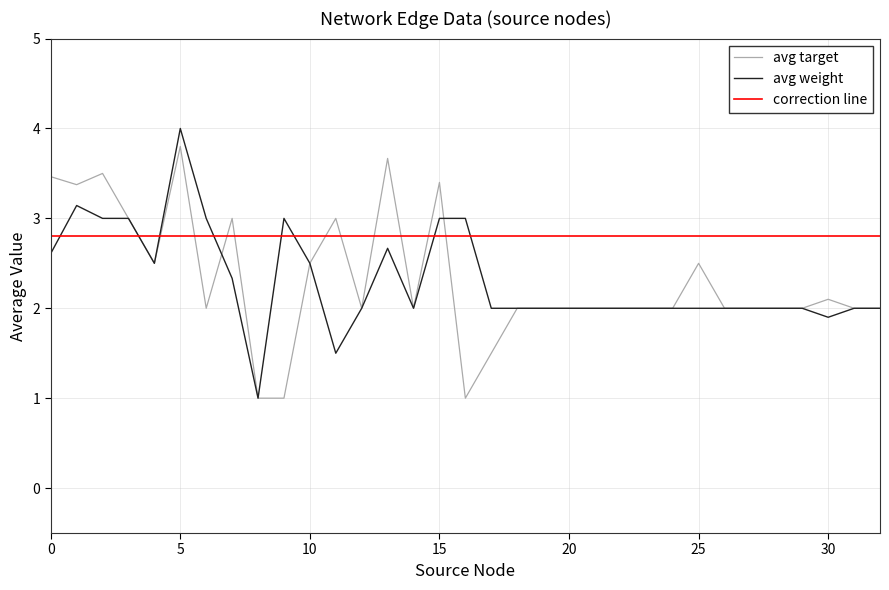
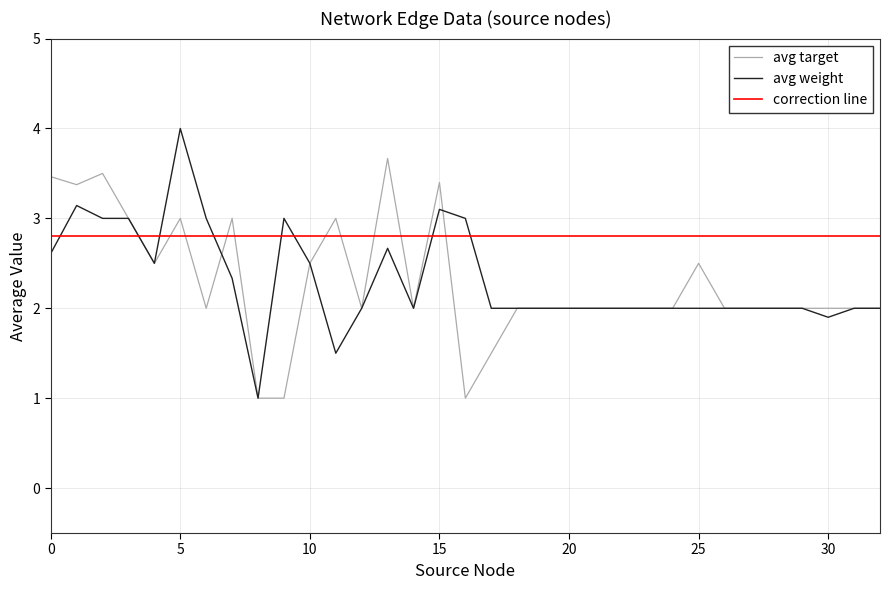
  {
    "avg target": {
      "0": 3.5,
-     "5": 3.8,
+     "5": 3.0,
      "15": 3.4,
      "25": 2.5,
-     "30": 2.1
+     "30": 2.0
    },
    "avg weight": {
      "0": 2.6,
      "5": 4.0,
-     "15": 3.0,
+     "15": 3.1,
      "25": 2.0,
      "30": 1.9
    },
    "correction line": {
      "0": 2.8,
      "5": 2.8,
      "10": 2.8,
      "15": 2.8,
      "20": 2.8,
      "25": 2.8,
      "30": 2.8
    }
  }
